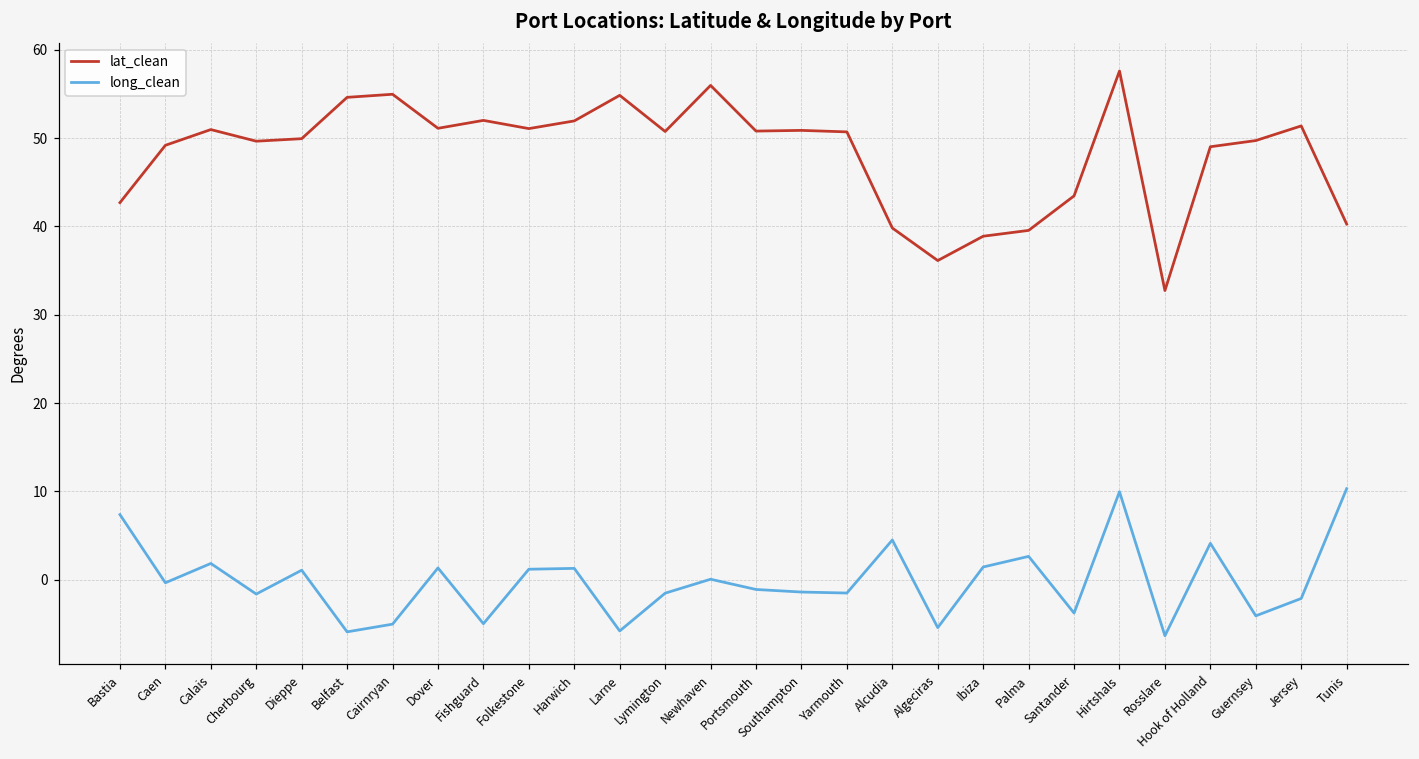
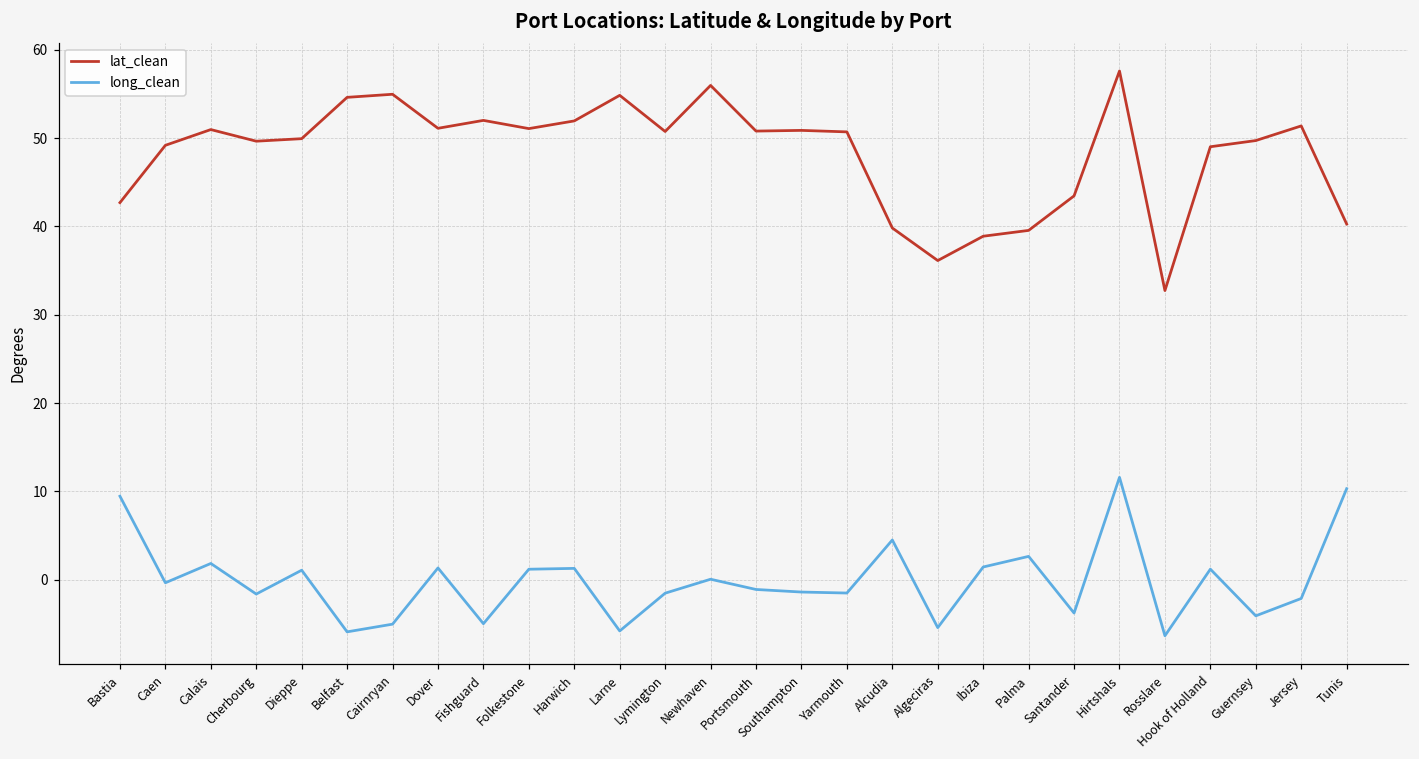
  {
    "lat_clean": {
      "Bastia": 43,
      "Caen": 49,
      "Calais": 51,
      "Cherbourg": 50,
      "Dieppe": 50,
      "Belfast": 55,
      "Cairnryan": 55,
      "Dover": 51,
      "Fishguard": 52,
      "Folkestone": 51,
      "Harwich": 52,
      "Larne": 55,
      "Lymington": 51,
      "Newhaven": 56,
      "Portsmouth": 51,
      "Southampton": 51,
      "Yarmouth": 51,
      "Alcudia": 40,
      "Algeciras": 36,
      "Ibiza": 39,
      "Palma": 40,
      "Santander": 43,
      "Hirtshals": 58,
      "Rosslare": 33,
      "Hook of Holland": 49,
      "Guernsey": 50,
      "Jersey": 51,
      "Tunis": 40
    },
    "long_clean": {
-     "Bastia": 7,
+     "Bastia": 9,
      "Caen": 0,
      "Calais": 2,
      "Cherbourg": -2,
      "Dieppe": 1,
      "Belfast": -6,
      "Cairnryan": -5,
      "Dover": 1,
      "Fishguard": -5,
      "Folkestone": 1,
      "Harwich": 1,
      "Larne": -6,
      "Lymington": -2,
      "Newhaven": 0,
      "Portsmouth": -1,
      "Southampton": -1,
      "Yarmouth": -2,
      "Alcudia": 5,
      "Algeciras": -5,
      "Ibiza": 1,
      "Palma": 3,
      "Santander": -4,
-     "Hirtshals": 10,
+     "Hirtshals": 12,
      "Rosslare": -6,
-     "Hook of Holland": 4,
+     "Hook of Holland": 1,
      "Guernsey": -4,
      "Jersey": -2,
      "Tunis": 10
    }
  }
